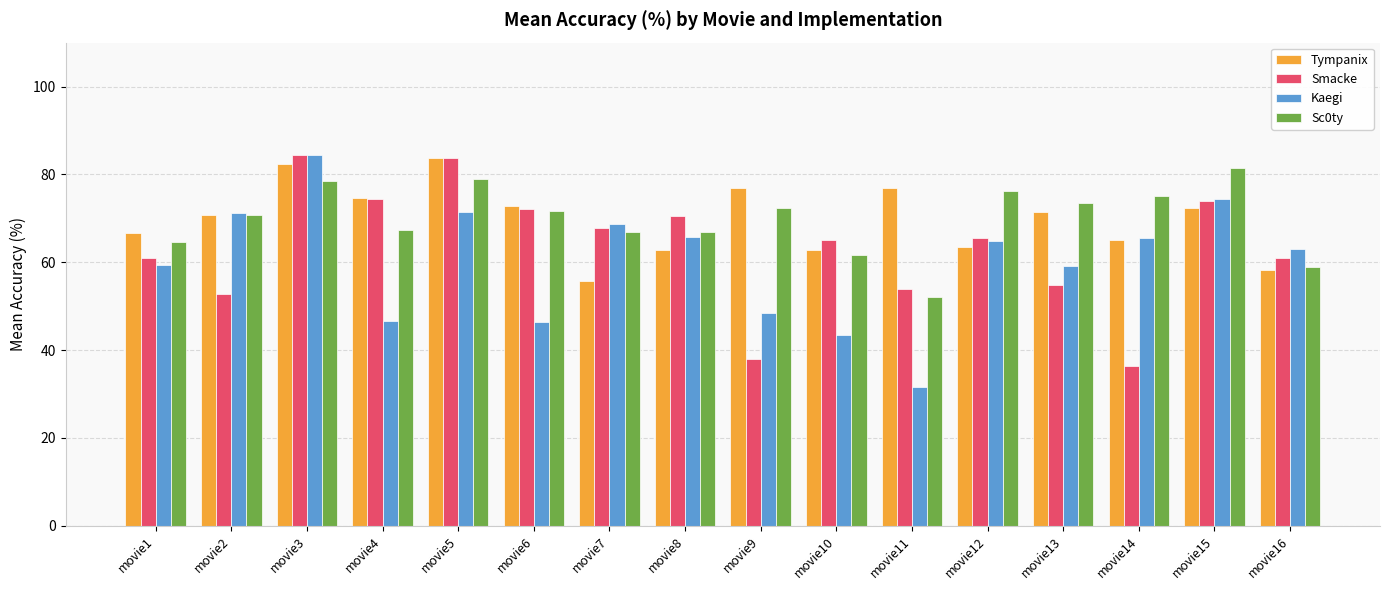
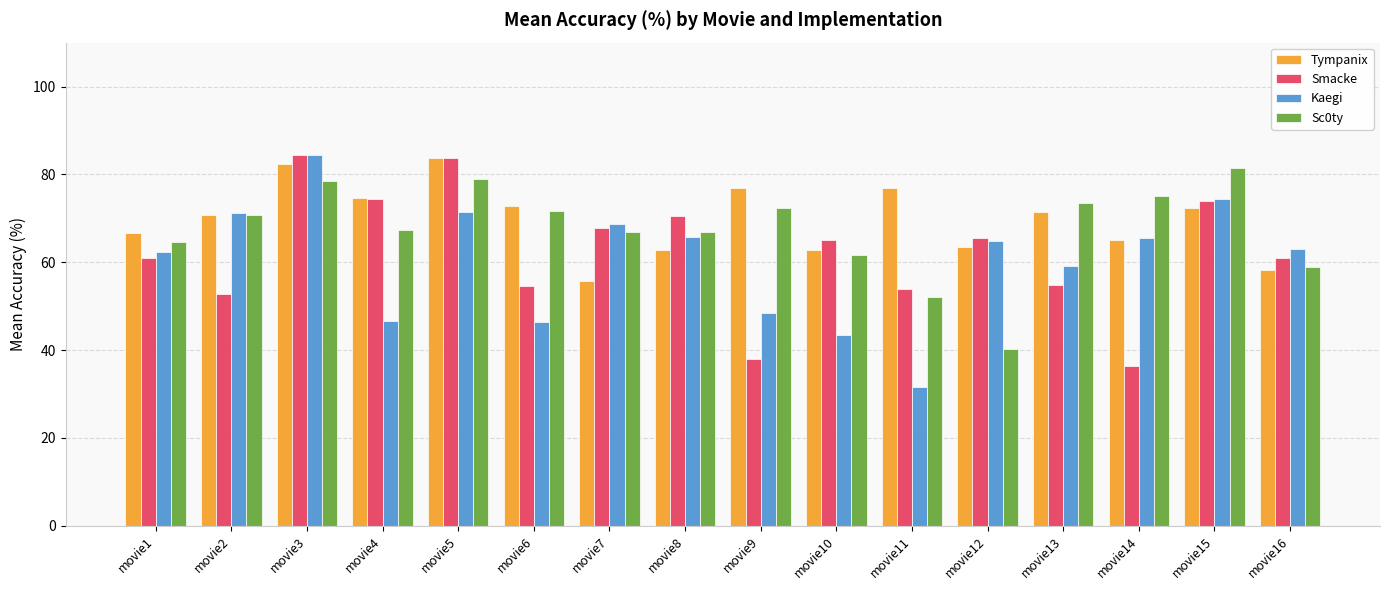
  {
    "Tympanix": {
      "movie1": 67,
      "movie2": 71,
      "movie3": 82,
      "movie4": 75,
      "movie5": 84,
      "movie6": 73,
      "movie7": 56,
      "movie8": 63,
      "movie9": 77,
      "movie10": 63,
      "movie11": 77,
      "movie12": 63,
      "movie13": 72,
      "movie14": 65,
      "movie15": 72,
      "movie16": 58
    },
    "Smacke": {
      "movie1": 61,
      "movie2": 53,
      "movie3": 84,
      "movie4": 74,
      "movie5": 84,
-     "movie6": 72,
+     "movie6": 55,
      "movie7": 68,
      "movie8": 71,
      "movie9": 38,
      "movie10": 65,
      "movie11": 54,
      "movie12": 66,
      "movie13": 55,
      "movie14": 36,
      "movie15": 74,
      "movie16": 61
    },
    "Kaegi": {
-     "movie1": 59,
+     "movie1": 62,
      "movie2": 71,
      "movie3": 84,
      "movie4": 47,
      "movie5": 71,
      "movie6": 46,
      "movie7": 69,
      "movie8": 66,
      "movie9": 48,
      "movie10": 43,
      "movie11": 32,
      "movie12": 65,
      "movie13": 59,
      "movie14": 65,
      "movie15": 74,
      "movie16": 63
    },
    "Sc0ty": {
      "movie1": 65,
      "movie2": 71,
      "movie3": 78,
      "movie4": 67,
      "movie5": 79,
      "movie6": 72,
      "movie7": 67,
      "movie8": 67,
      "movie9": 72,
      "movie10": 62,
      "movie11": 52,
-     "movie12": 76,
+     "movie12": 40,
      "movie13": 74,
      "movie14": 75,
      "movie15": 81,
      "movie16": 59
    }
  }
